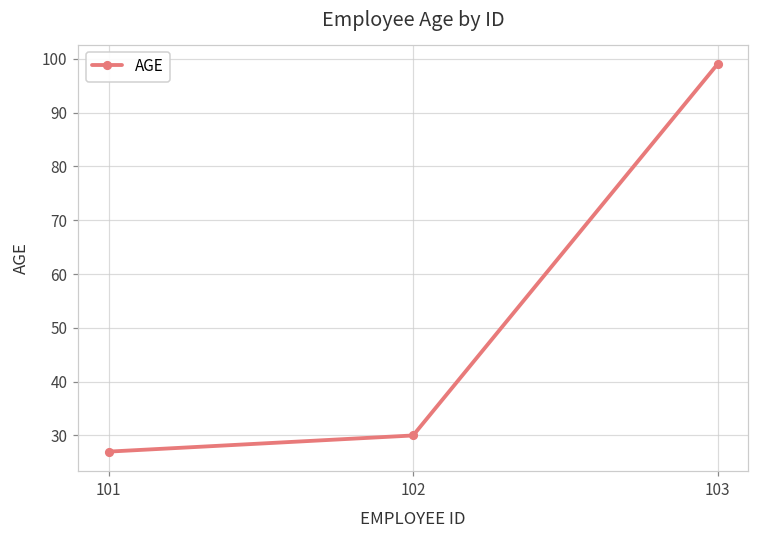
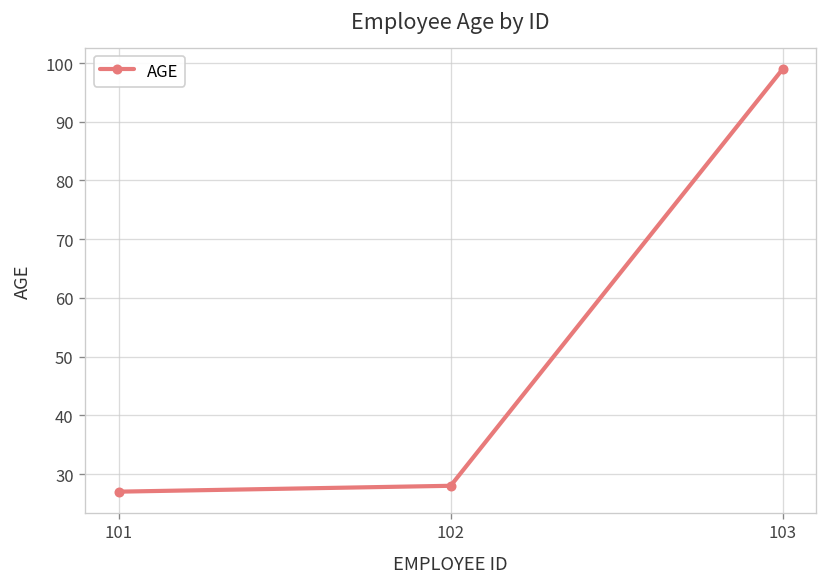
  {
    "101": 27,
-   "102": 30,
+   "102": 28,
    "103": 99
  }
